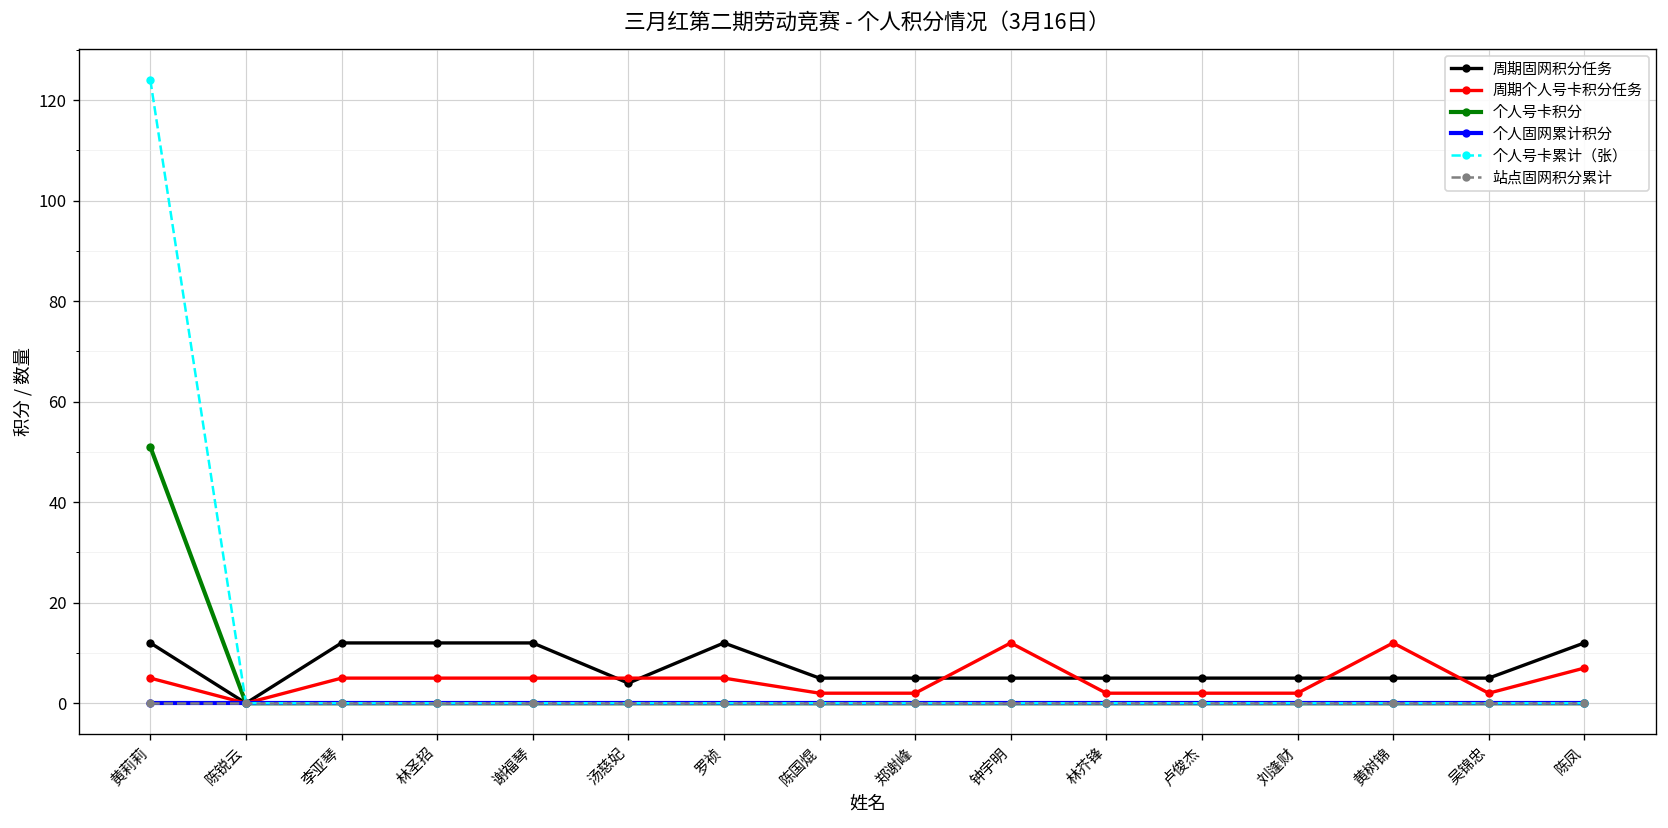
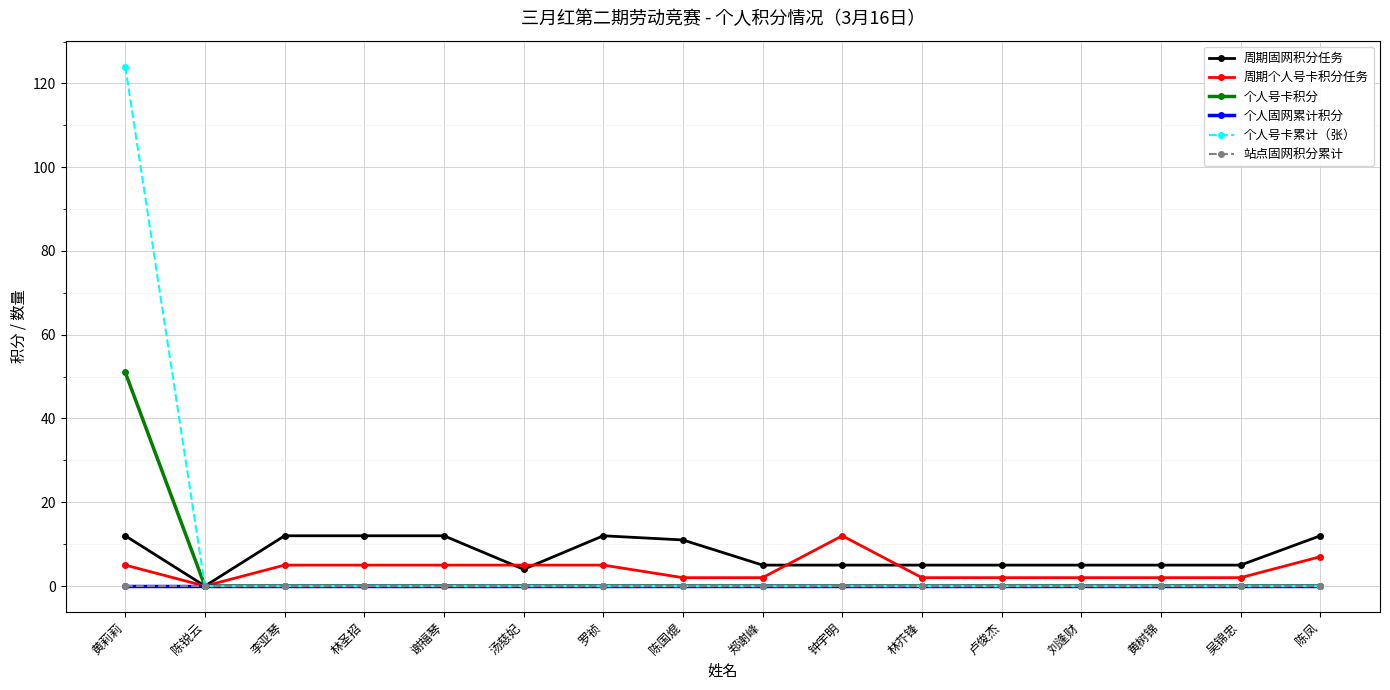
  {
    "周期固网积分任务": {
      "黄莉莉": 12,
      "李亚琴": 12,
      "林圣招": 12,
      "谢福琴": 12,
      "汤慈妃": 4,
      "罗祯": 12,
-     "陈国焜": 5,
+     "陈国焜": 11,
      "郑谢峰": 5,
      "钟宇明": 5,
      "林芥锋": 5,
      "卢俊杰": 5,
      "刘逢财": 5,
      "黄树锦": 5,
      "吴锦忠": 5,
      "陈凤": 12
    },
    "周期个人号卡积分任务": {
      "黄莉莉": 5,
      "李亚琴": 5,
      "林圣招": 5,
      "谢福琴": 5,
      "汤慈妃": 5,
      "罗祯": 5,
      "陈国焜": 2,
      "郑谢峰": 2,
      "钟宇明": 12,
      "林芥锋": 2,
      "卢俊杰": 2,
      "刘逢财": 2,
-     "黄树锦": 12,
+     "黄树锦": 2,
      "吴锦忠": 2,
      "陈凤": 7
    },
    "个人号卡积分": {
      "黄莉莉": 51
    },
    "站点固网积分累计": {
      "黄莉莉": 0
    },
    "个人号卡累计（张）": {
      "黄莉莉": 124
    }
  }
